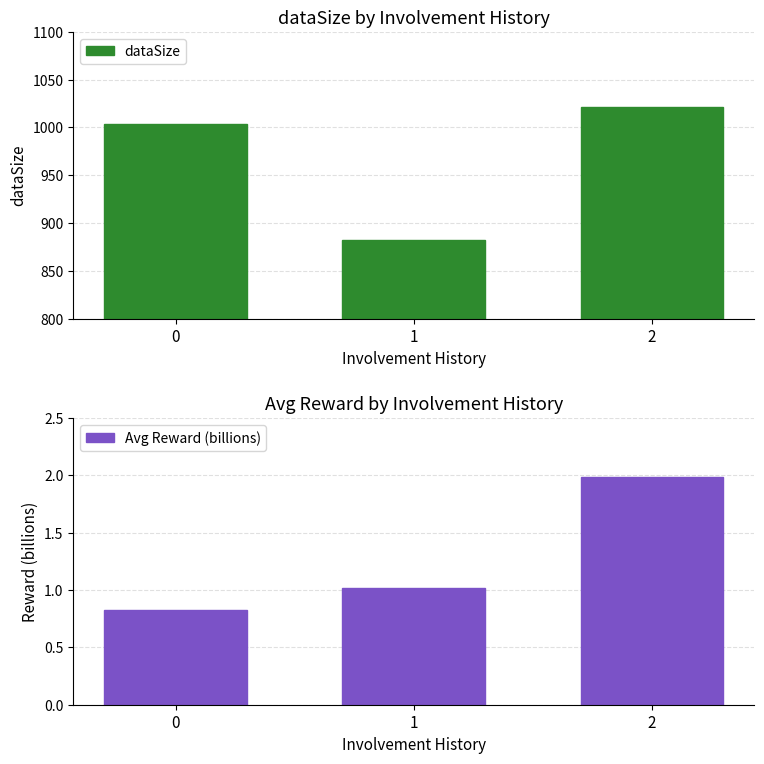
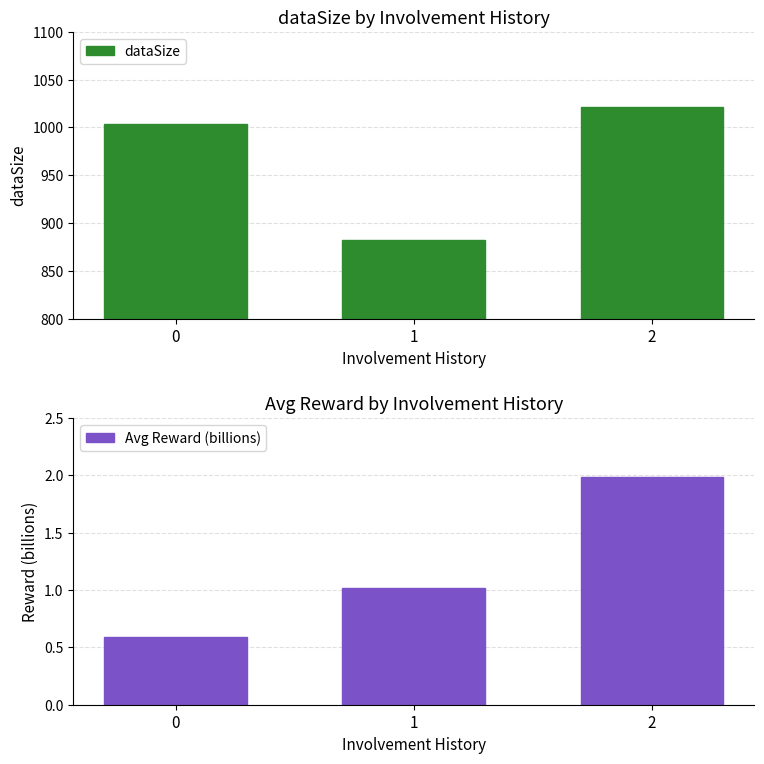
  {
    "dataSize by Involvement History": {
      "0": 1000,
      "1": 880,
      "2": 1020
    },
    "Avg Reward by Involvement History": {
-     "0": 0.83,
+     "0": 0.59,
      "1": 1.02,
      "2": 1.98
    }
  }
